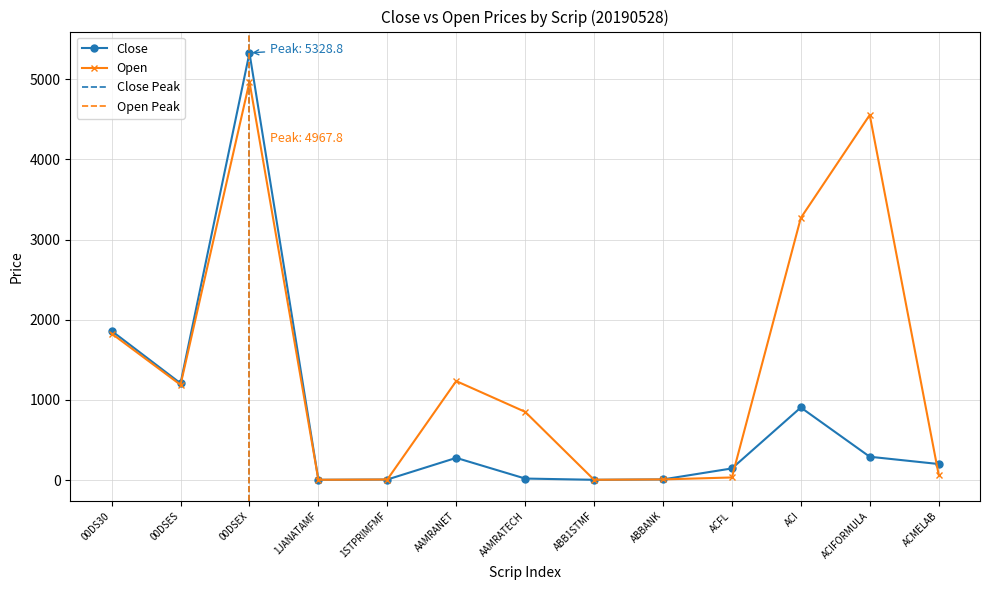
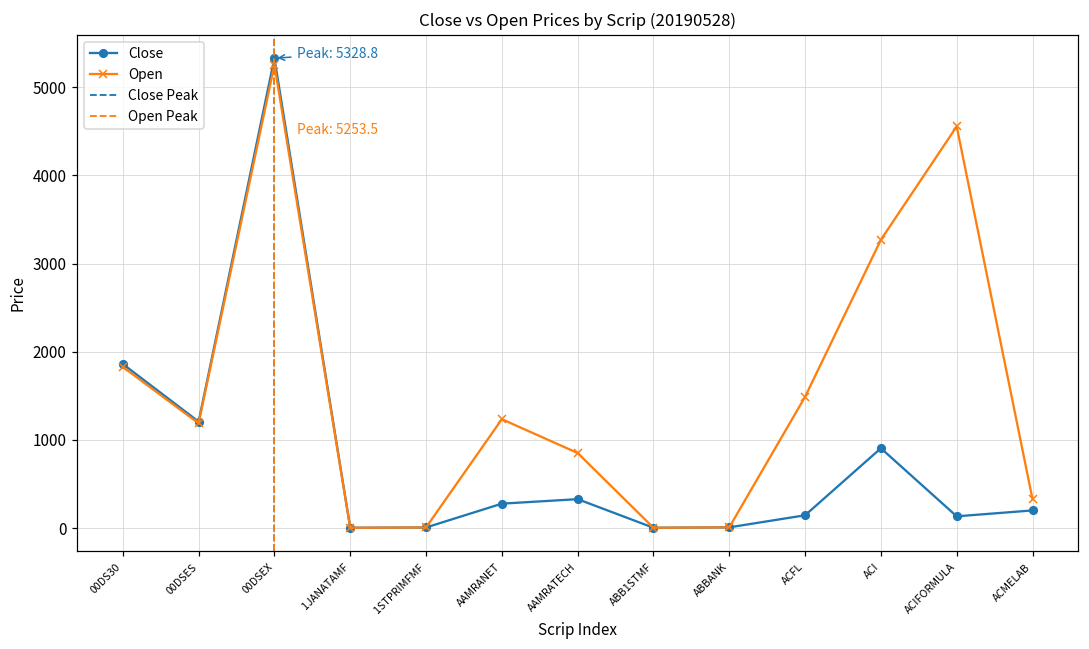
  {
    "Close": {
      "00DS30": 1900,
      "AAMRANET": 300,
-     "AAMRATECH": 0,
+     "AAMRATECH": 300,
      "ACFL": 100,
      "ACI": 900,
-     "ACIFORMULA": 300,
+     "ACIFORMULA": 100,
      "ACMELAB": 200
    },
    "Open": {
-     "00DSEX": 4967.8,
-     "ACFL": 0,
-     "ACMELAB": 100
+     "00DSEX": 5253.5,
+     "ACFL": 1500,
+     "ACMELAB": 300
    }
  }
